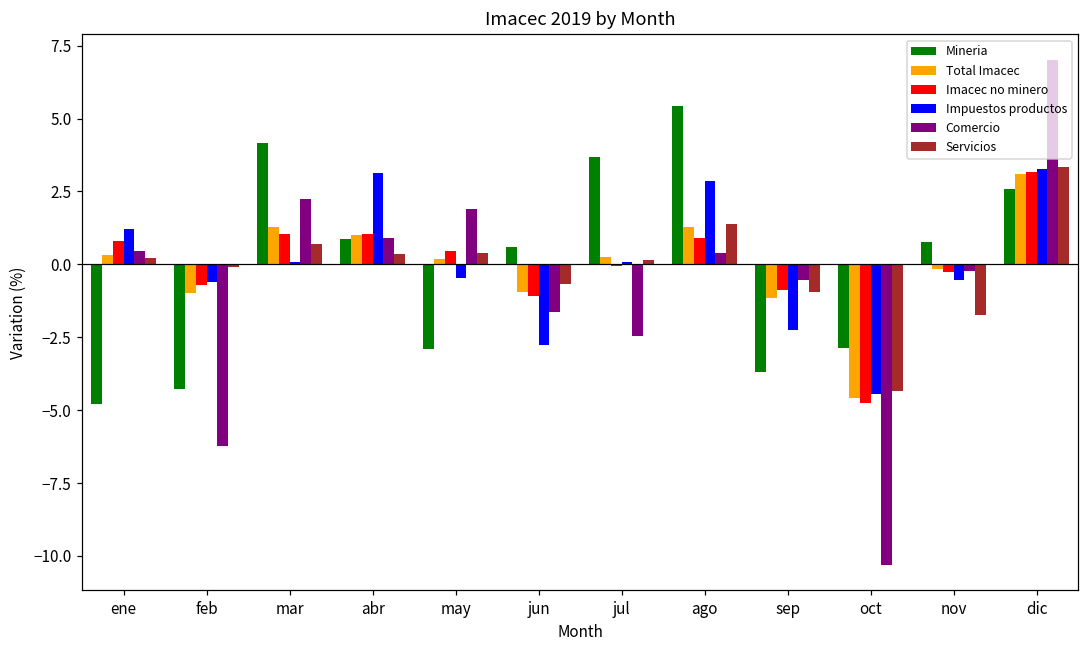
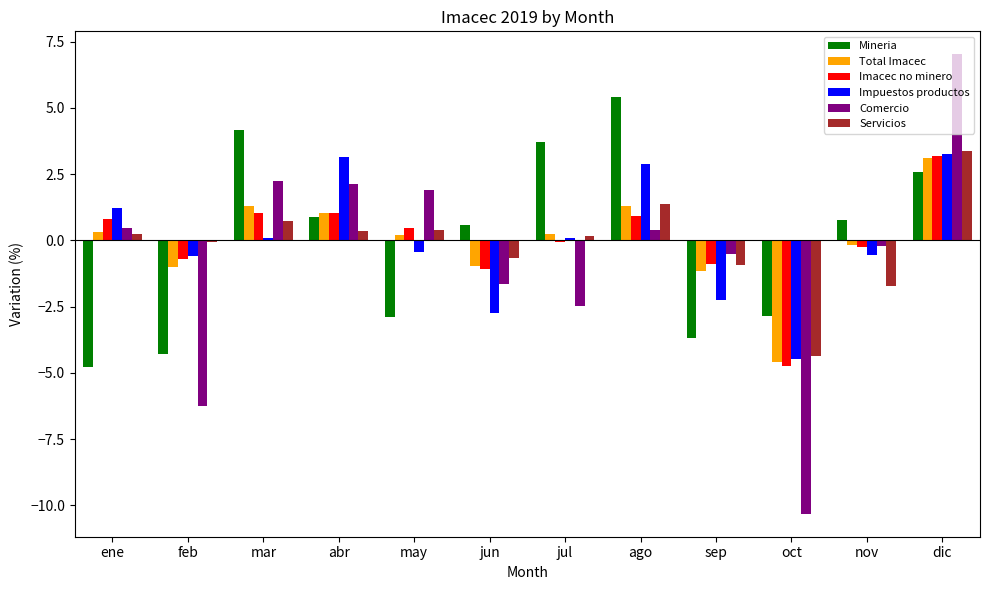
  {
    "Mineria": {
      "ene": -4.8,
      "feb": -4.3,
      "mar": 4.2,
      "abr": 0.9,
      "may": -2.9,
      "jun": 0.6,
      "jul": 3.7,
      "ago": 5.4,
      "sep": -3.7,
      "oct": -2.9,
      "nov": 0.8,
      "dic": 2.6
    },
    "Total Imacec": {
      "ene": 0.3,
      "feb": -1.0,
      "mar": 1.3,
      "abr": 1.0,
      "may": 0.2,
      "jun": -1.0,
      "jul": 0.2,
      "ago": 1.3,
      "sep": -1.1,
      "oct": -4.6,
      "nov": -0.2,
      "dic": 3.1
    },
    "Imacec no minero": {
      "ene": 0.8,
      "feb": -0.7,
      "mar": 1.0,
      "abr": 1.0,
      "may": 0.5,
      "jun": -1.1,
      "ago": 0.9,
      "sep": -0.9,
      "oct": -4.8,
      "nov": -0.3,
      "dic": 3.2
    },
    "Impuestos productos": {
      "ene": 1.2,
      "feb": -0.6,
      "mar": 0.1,
      "abr": 3.1,
      "may": -0.5,
      "jun": -2.8,
      "ago": 2.9,
      "sep": -2.2,
      "oct": -4.5,
      "nov": -0.5,
      "dic": 3.3
    },
    "Comercio": {
      "ene": 0.4,
      "feb": -6.2,
      "mar": 2.2,
-     "abr": 0.9,
+     "abr": 2.1,
      "may": 1.9,
      "jun": -1.6,
      "jul": -2.5,
      "ago": 0.4,
      "sep": -0.5,
      "oct": -10.3,
      "nov": -0.2
    },
    "Servicios": {
      "ene": 0.2,
      "mar": 0.7,
      "abr": 0.4,
      "may": 0.4,
      "jun": -0.7,
      "jul": 0.1,
      "ago": 1.4,
      "sep": -0.9,
      "oct": -4.4,
      "nov": -1.7,
      "dic": 3.4
    }
  }
